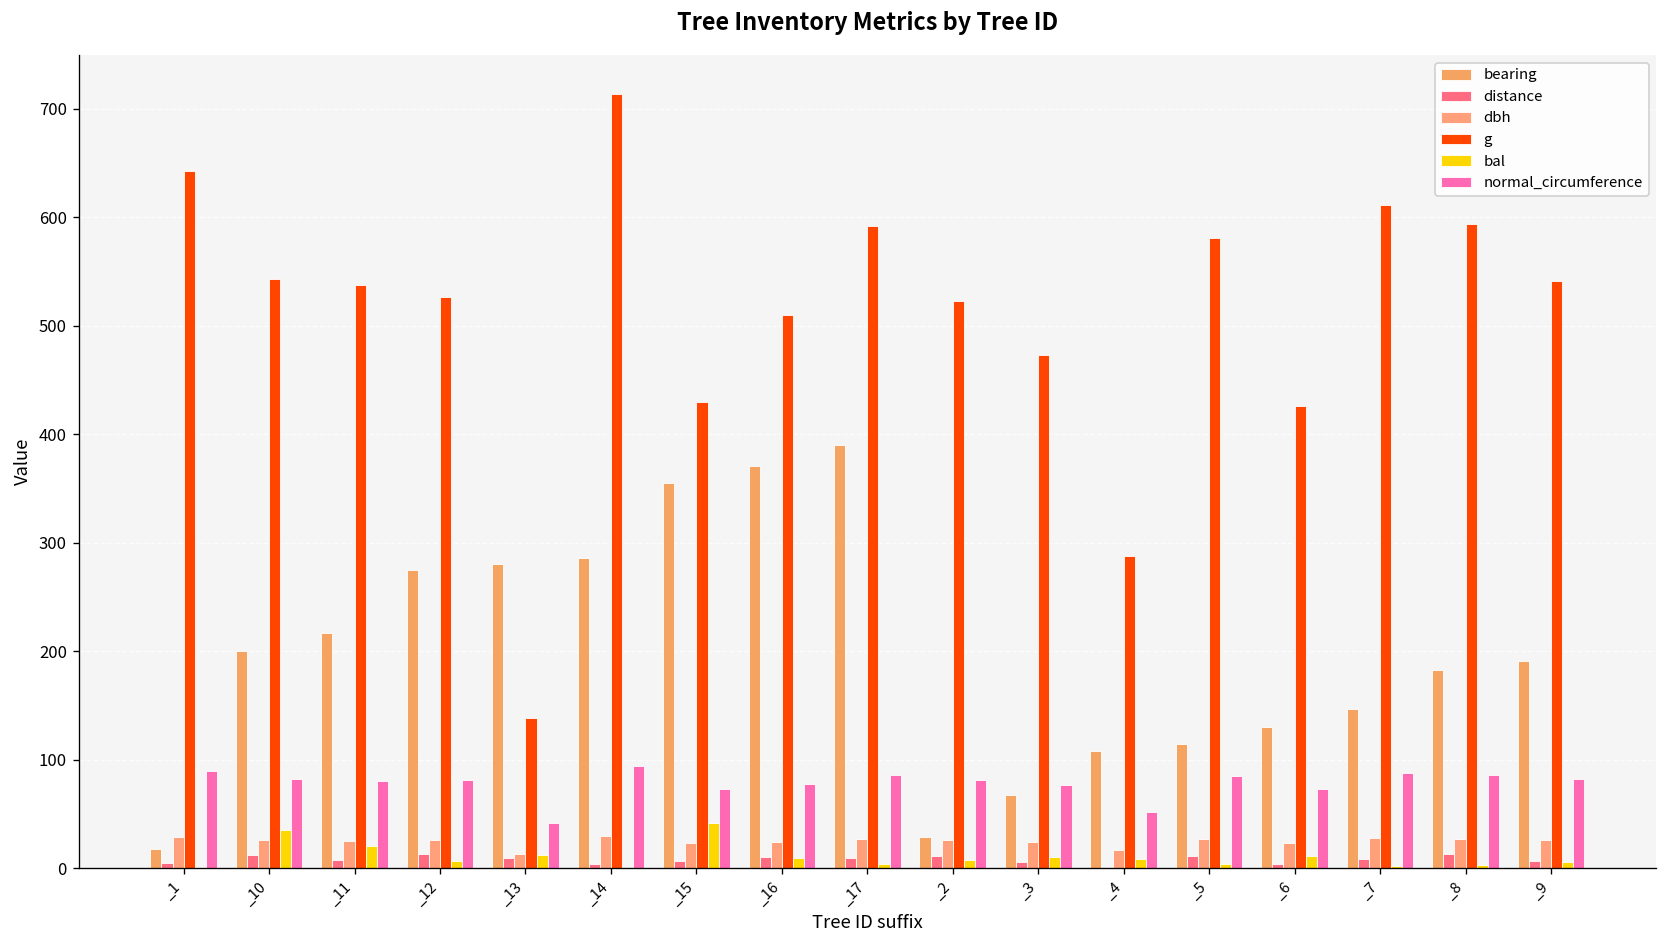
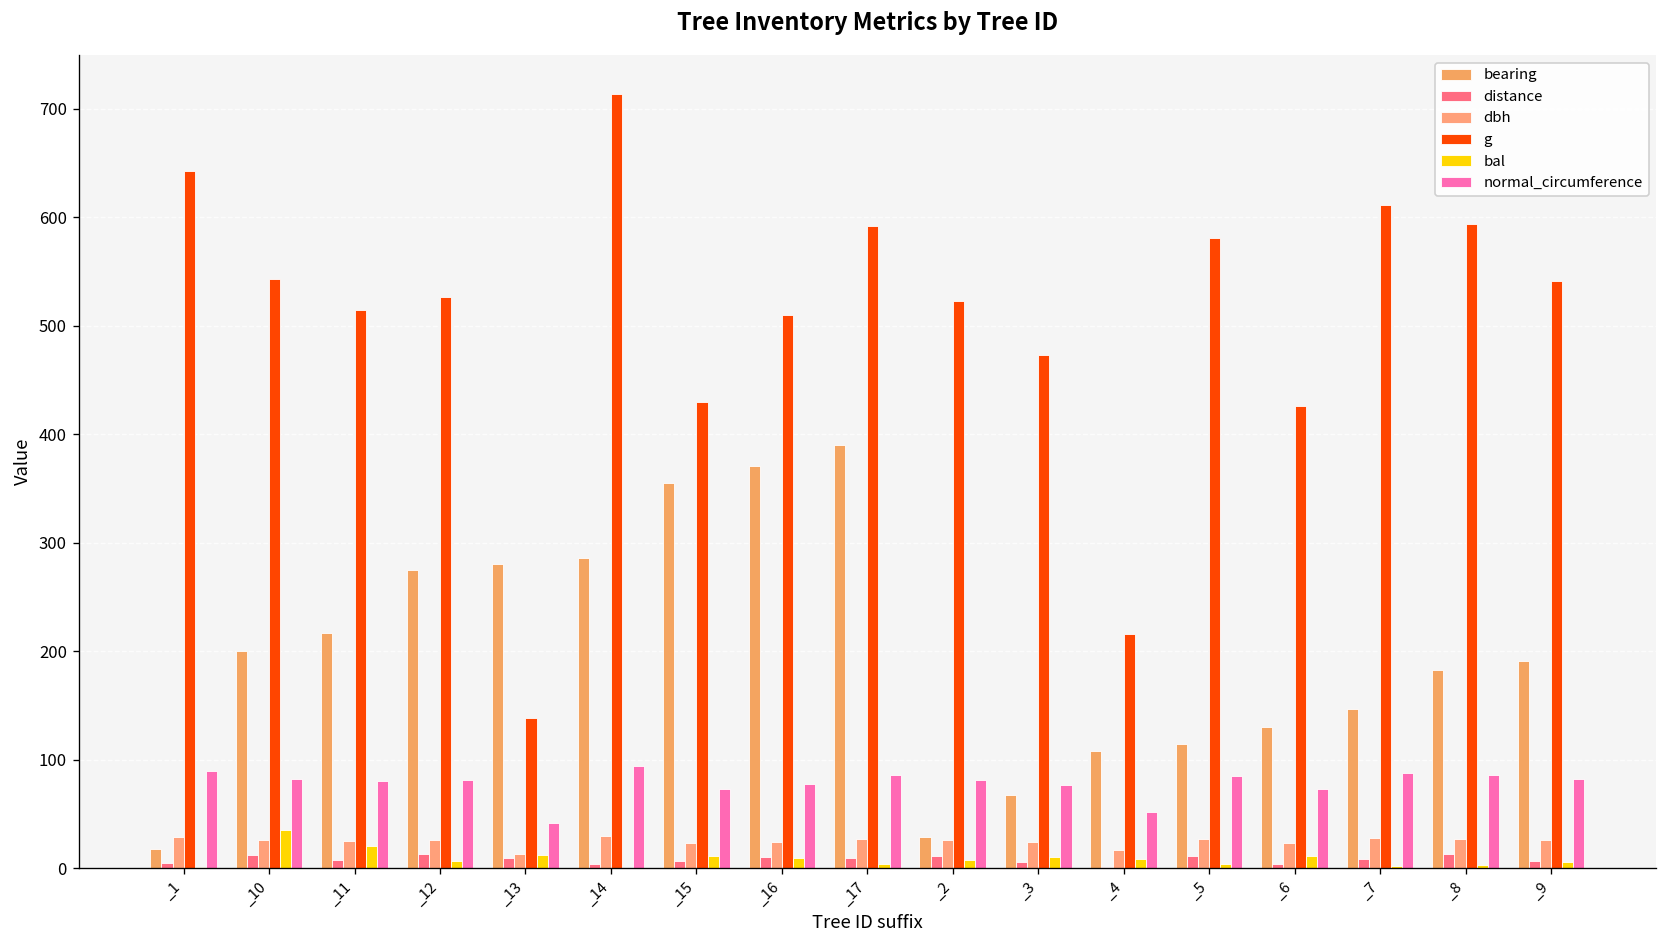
  {
    "g": {
      "_1": 640,
      "_10": 540,
-     "_11": 540,
+     "_11": 510,
      "_12": 530,
      "_13": 140,
      "_14": 710,
      "_15": 430,
      "_16": 510,
      "_17": 590,
      "_2": 520,
      "_3": 470,
-     "_4": 290,
+     "_4": 220,
      "_5": 580,
      "_6": 430,
      "_7": 610,
      "_8": 590,
      "_9": 540
    },
    "bal": {
      "_10": 40,
      "_11": 20,
      "_12": 10,
      "_13": 10,
      "_14": 0,
-     "_15": 40,
+     "_15": 10,
      "_16": 10,
      "_17": 0,
      "_2": 10,
      "_3": 10,
      "_4": 10,
      "_5": 0,
      "_6": 10,
      "_8": 0,
      "_9": 10
    }
  }
